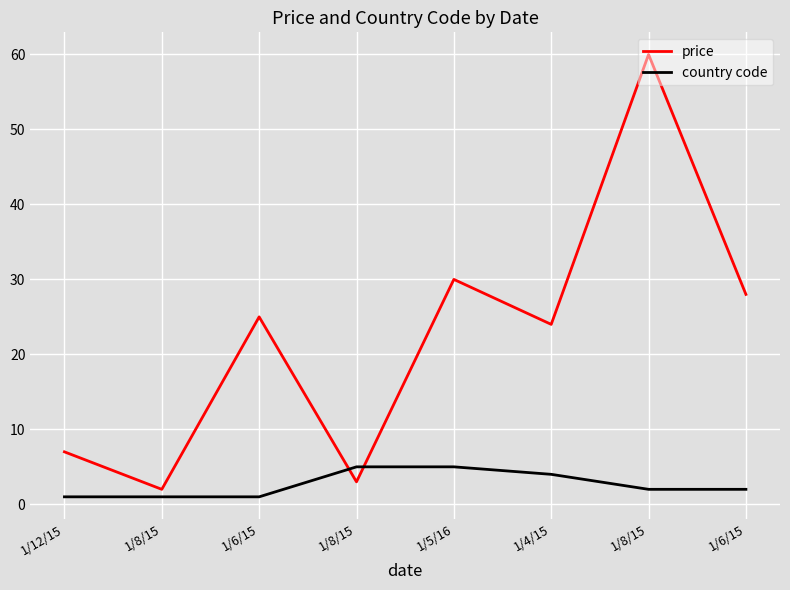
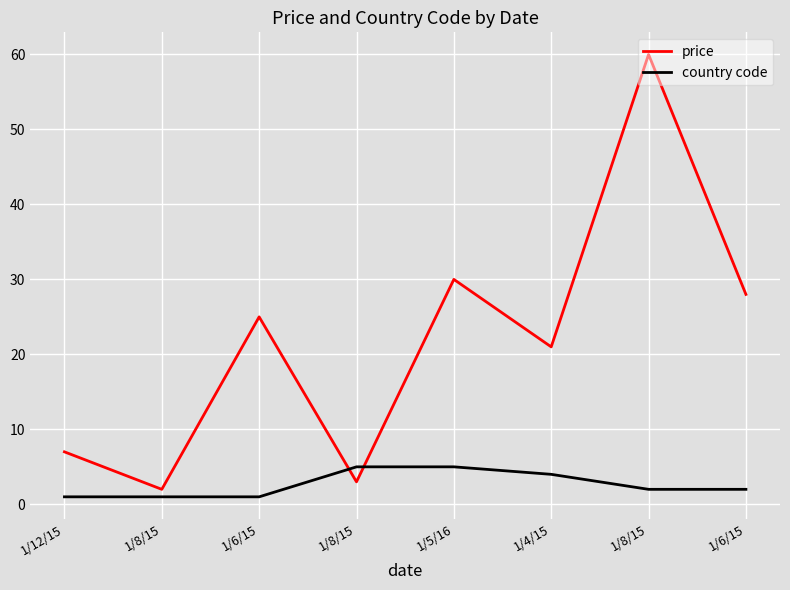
  {
    "price": {
      "1/12/15": 7,
      "1/5/16": 30,
-     "1/4/15": 24
+     "1/4/15": 21
    },
    "country code": {
      "1/12/15": 1,
      "1/5/16": 5,
      "1/4/15": 4
    }
  }
